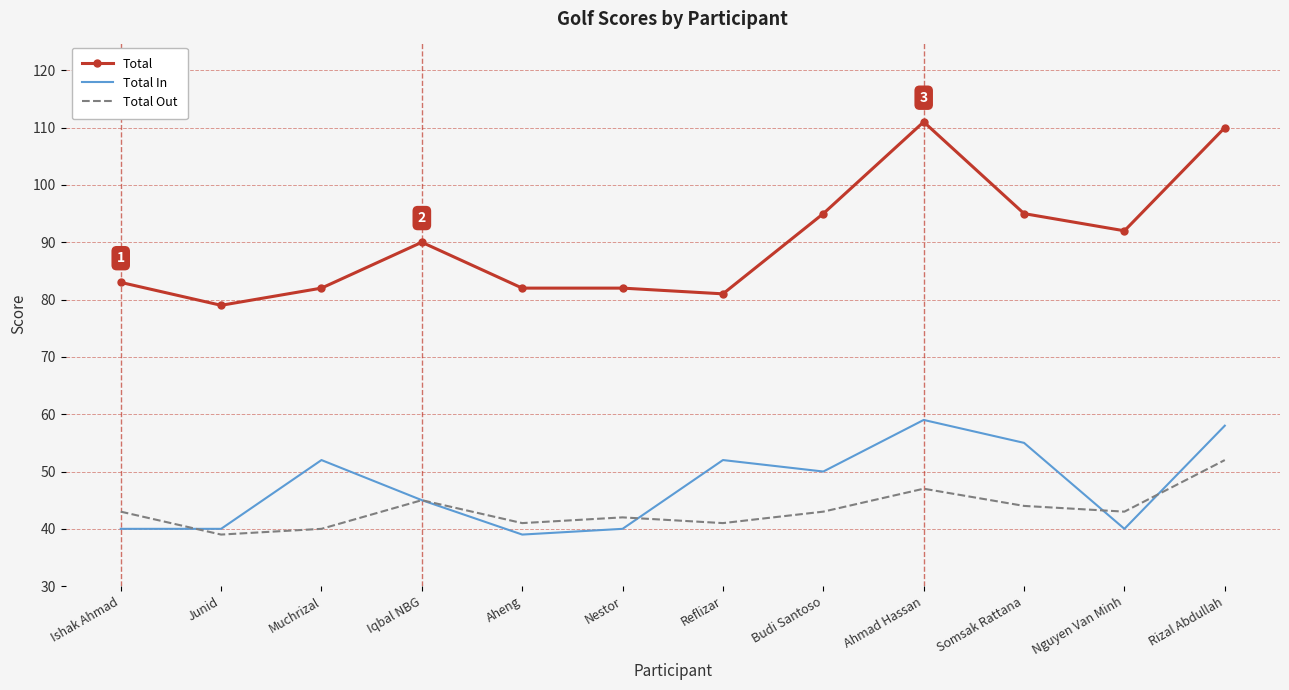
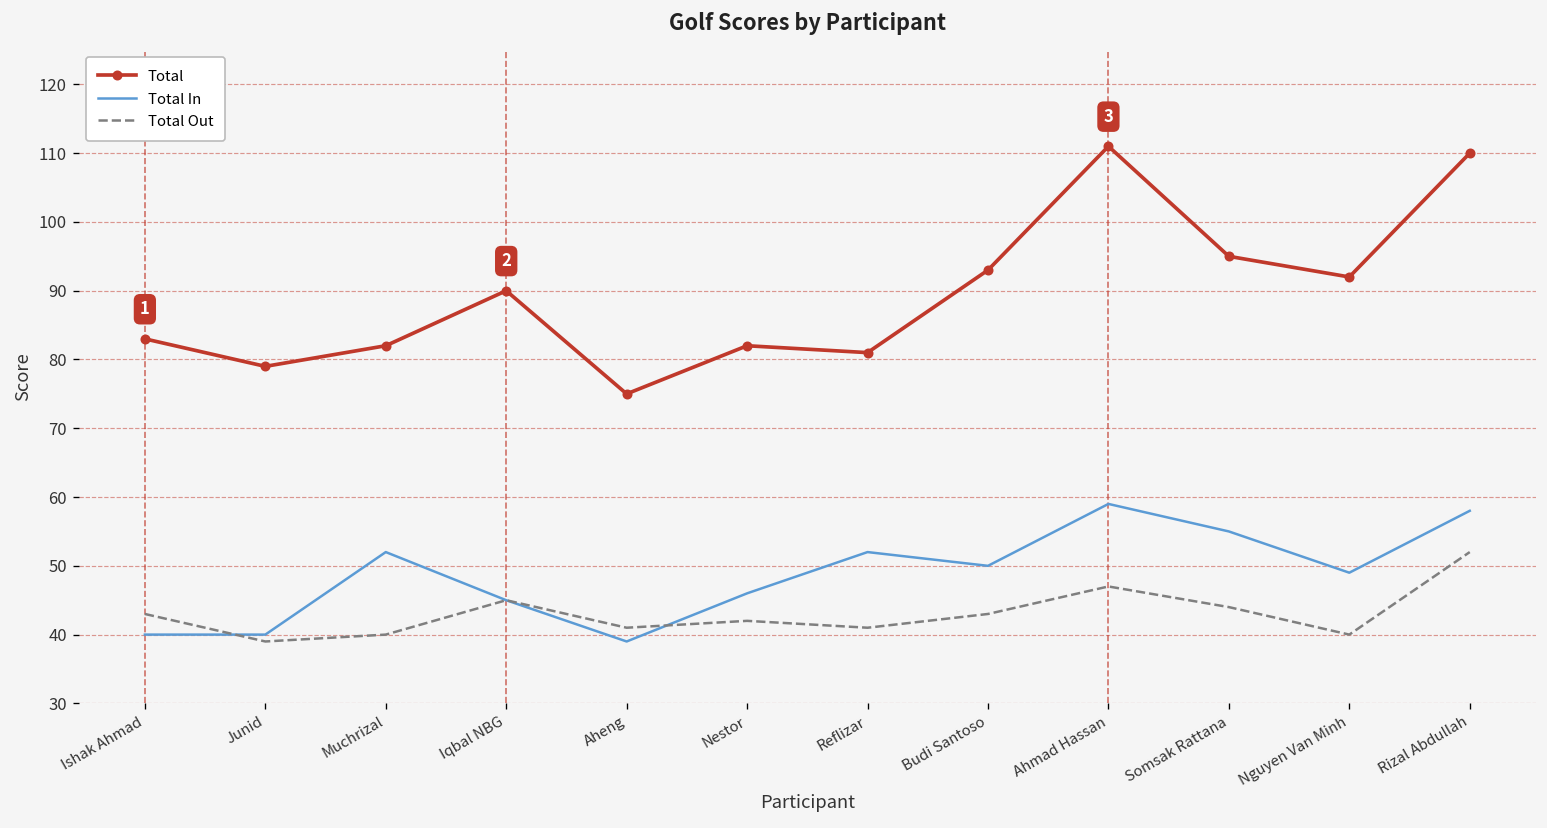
  {
    "Total": {
      "Junid": 79,
      "Muchrizal": 82,
-     "Aheng": 82,
+     "Aheng": 75,
      "Nestor": 82,
      "Reflizar": 81,
-     "Budi Santoso": 95,
+     "Budi Santoso": 93,
      "Somsak Rattana": 95,
      "Nguyen Van Minh": 92,
      "Rizal Abdullah": 110
    },
    "Total In": {
      "Ishak Ahmad": 40,
      "Junid": 40,
      "Muchrizal": 52,
      "Aheng": 39,
-     "Nestor": 40,
+     "Nestor": 46,
      "Reflizar": 52,
      "Budi Santoso": 50,
      "Ahmad Hassan": 59,
      "Somsak Rattana": 55,
-     "Nguyen Van Minh": 40,
+     "Nguyen Van Minh": 49,
      "Rizal Abdullah": 58
    },
    "Total Out": {
      "Ishak Ahmad": 43,
      "Junid": 39,
      "Muchrizal": 40,
      "Aheng": 41,
      "Nestor": 42,
      "Reflizar": 41,
      "Budi Santoso": 43,
      "Ahmad Hassan": 47,
      "Somsak Rattana": 44,
-     "Nguyen Van Minh": 43,
+     "Nguyen Van Minh": 40,
      "Rizal Abdullah": 52
    }
  }
